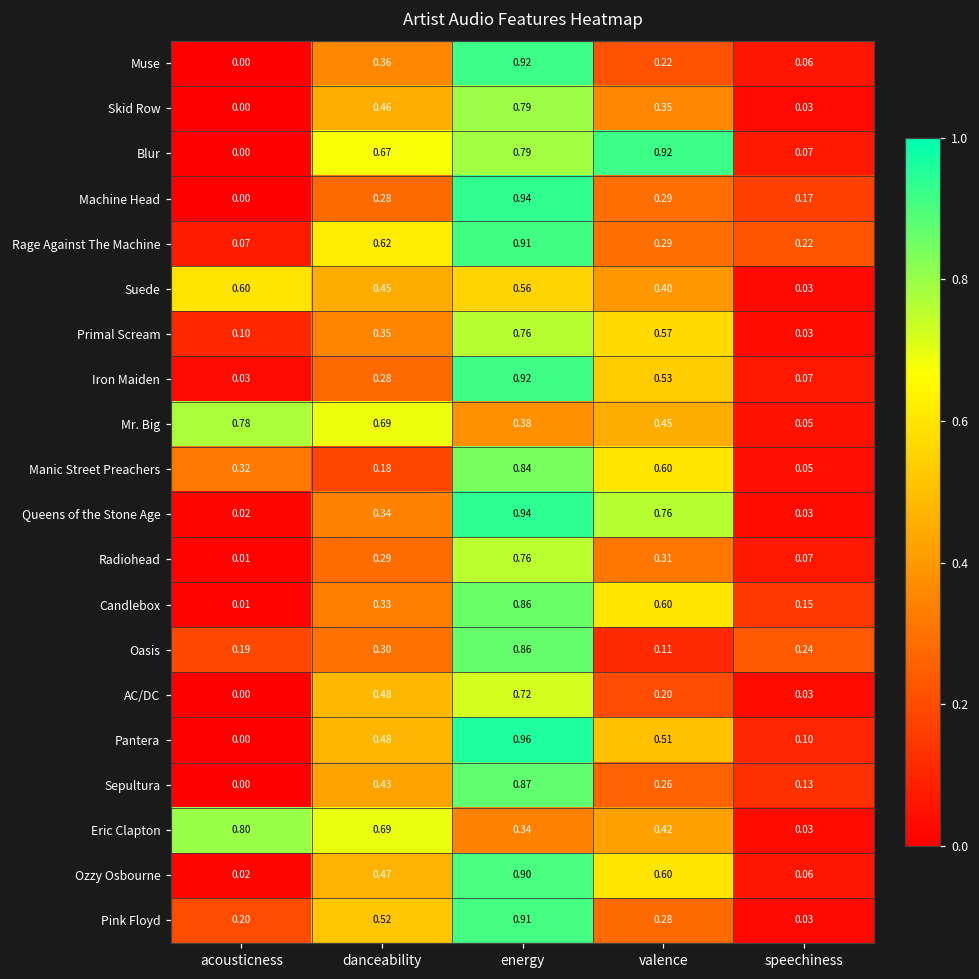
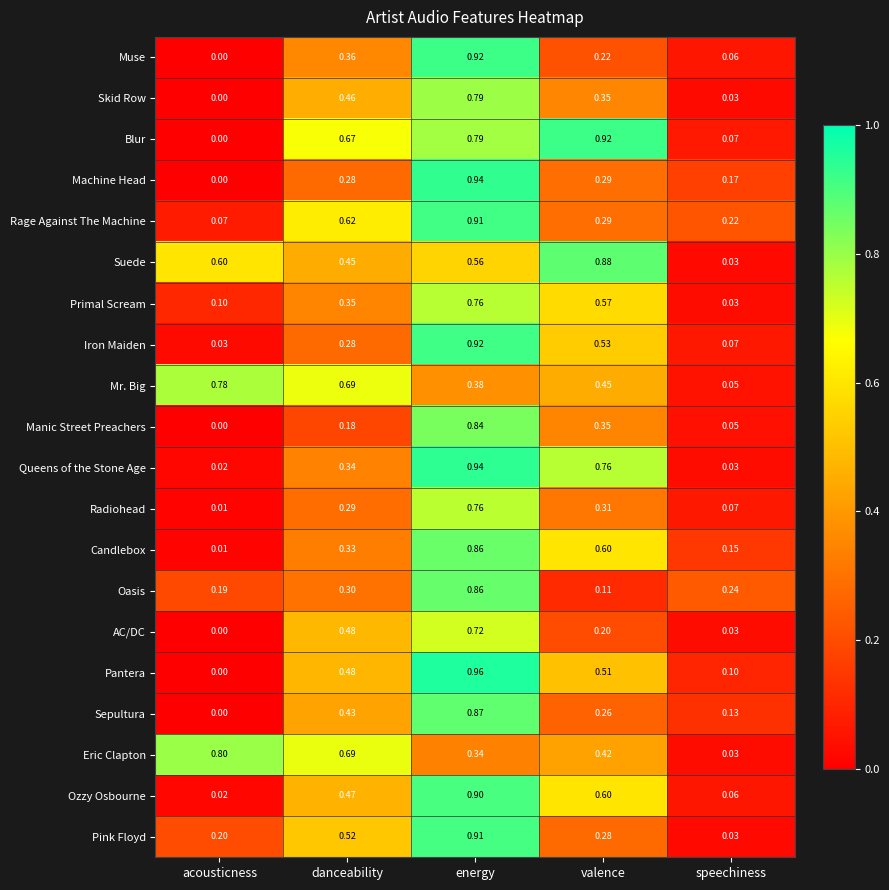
  {
    "Muse": {
      "acousticness": 0.00,
      "danceability": 0.36,
      "energy": 0.92,
      "valence": 0.22,
      "speechiness": 0.06
    },
    "Skid Row": {
      "acousticness": 0.00,
      "danceability": 0.46,
      "energy": 0.79,
      "valence": 0.35,
      "speechiness": 0.03
    },
    "Blur": {
      "acousticness": 0.00,
      "danceability": 0.67,
      "energy": 0.79,
      "valence": 0.92,
      "speechiness": 0.07
    },
    "Machine Head": {
      "acousticness": 0.00,
      "danceability": 0.28,
      "energy": 0.94,
      "valence": 0.29,
      "speechiness": 0.17
    },
    "Rage Against The Machine": {
      "acousticness": 0.07,
      "danceability": 0.62,
      "energy": 0.91,
      "valence": 0.29,
      "speechiness": 0.22
    },
    "Suede": {
      "acousticness": 0.60,
      "danceability": 0.45,
      "energy": 0.56,
-     "valence": 0.40,
+     "valence": 0.88,
      "speechiness": 0.03
    },
    "Primal Scream": {
      "acousticness": 0.10,
      "danceability": 0.35,
      "energy": 0.76,
      "valence": 0.57,
      "speechiness": 0.03
    },
    "Iron Maiden": {
      "acousticness": 0.03,
      "danceability": 0.28,
      "energy": 0.92,
      "valence": 0.53,
      "speechiness": 0.07
    },
    "Mr. Big": {
      "acousticness": 0.78,
      "danceability": 0.69,
      "energy": 0.38,
      "valence": 0.45,
      "speechiness": 0.05
    },
    "Manic Street Preachers": {
-     "acousticness": 0.32,
+     "acousticness": 0.00,
      "danceability": 0.18,
      "energy": 0.84,
-     "valence": 0.60,
+     "valence": 0.35,
      "speechiness": 0.05
    },
    "Queens of the Stone Age": {
      "acousticness": 0.02,
      "danceability": 0.34,
      "energy": 0.94,
      "valence": 0.76,
      "speechiness": 0.03
    },
    "Radiohead": {
      "acousticness": 0.01,
      "danceability": 0.29,
      "energy": 0.76,
      "valence": 0.31,
      "speechiness": 0.07
    },
    "Candlebox": {
      "acousticness": 0.01,
      "danceability": 0.33,
      "energy": 0.86,
      "valence": 0.60,
      "speechiness": 0.15
    },
    "Oasis": {
      "acousticness": 0.19,
      "danceability": 0.30,
      "energy": 0.86,
      "valence": 0.11,
      "speechiness": 0.24
    },
    "AC/DC": {
      "acousticness": 0.00,
      "danceability": 0.48,
      "energy": 0.72,
      "valence": 0.20,
      "speechiness": 0.03
    },
    "Pantera": {
      "acousticness": 0.00,
      "danceability": 0.48,
      "energy": 0.96,
      "valence": 0.51,
      "speechiness": 0.10
    },
    "Sepultura": {
      "acousticness": 0.00,
      "danceability": 0.43,
      "energy": 0.87,
      "valence": 0.26,
      "speechiness": 0.13
    },
    "Eric Clapton": {
      "acousticness": 0.80,
      "danceability": 0.69,
      "energy": 0.34,
      "valence": 0.42,
      "speechiness": 0.03
    },
    "Ozzy Osbourne": {
      "acousticness": 0.02,
      "danceability": 0.47,
      "energy": 0.90,
      "valence": 0.60,
      "speechiness": 0.06
    },
    "Pink Floyd": {
      "acousticness": 0.20,
      "danceability": 0.52,
      "energy": 0.91,
      "valence": 0.28,
      "speechiness": 0.03
    }
  }
